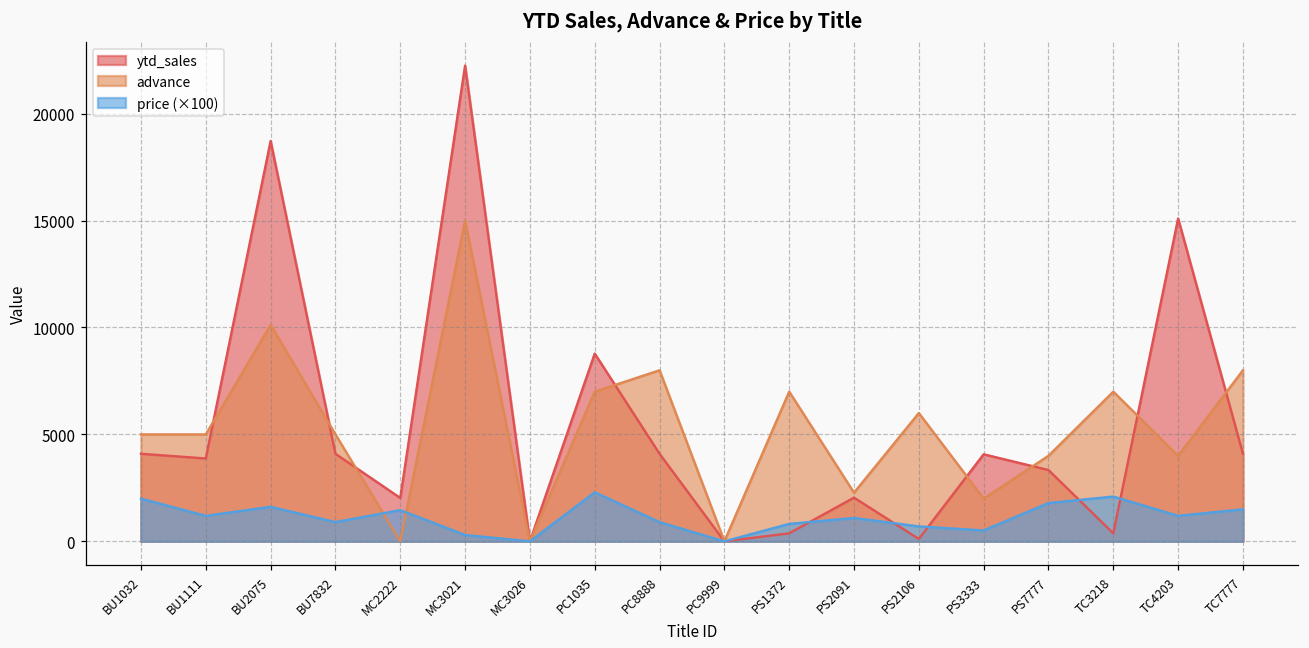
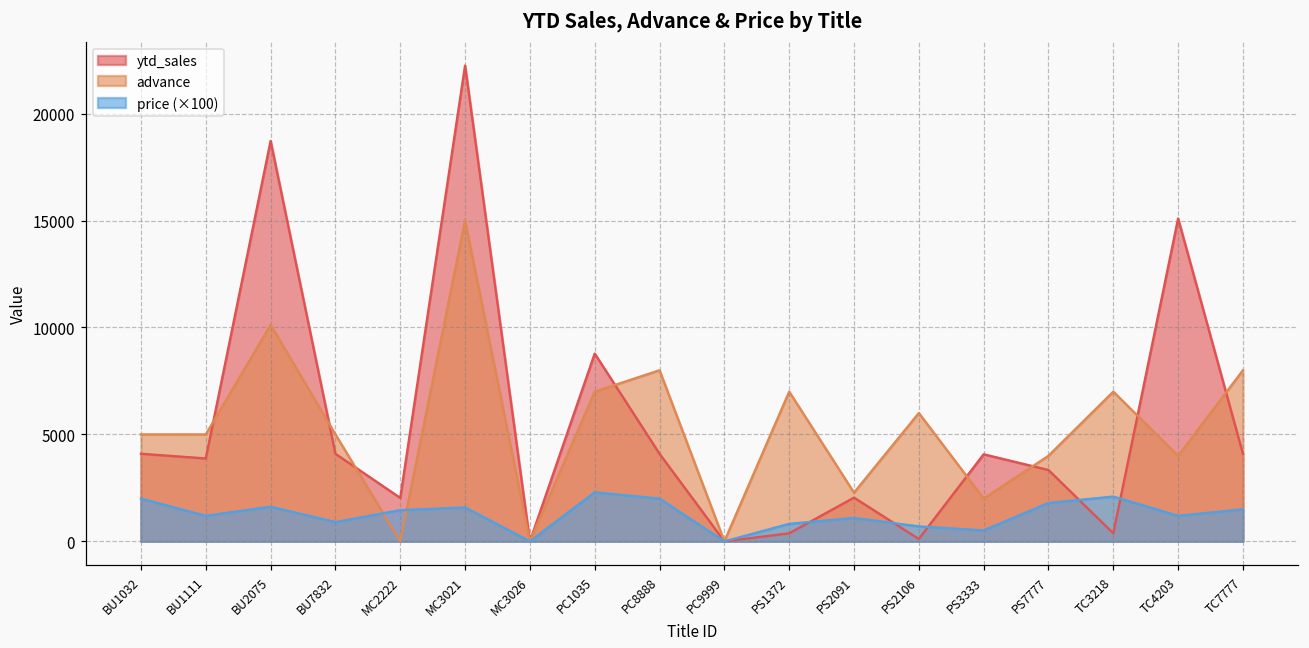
  {
    "price (×100)": {
      "BU1032": 2000,
      "BU1111": 1200,
      "BU2075": 1600,
      "BU7832": 900,
      "MC2222": 1500,
-     "MC3021": 300,
+     "MC3021": 1600,
      "PC1035": 2300,
-     "PC8888": 900,
+     "PC8888": 2000,
      "PS1372": 800,
      "PS2091": 1100,
      "PS2106": 700,
      "PS3333": 500,
      "PS7777": 1800,
      "TC3218": 2100,
      "TC4203": 1200,
      "TC7777": 1500
    }
  }
